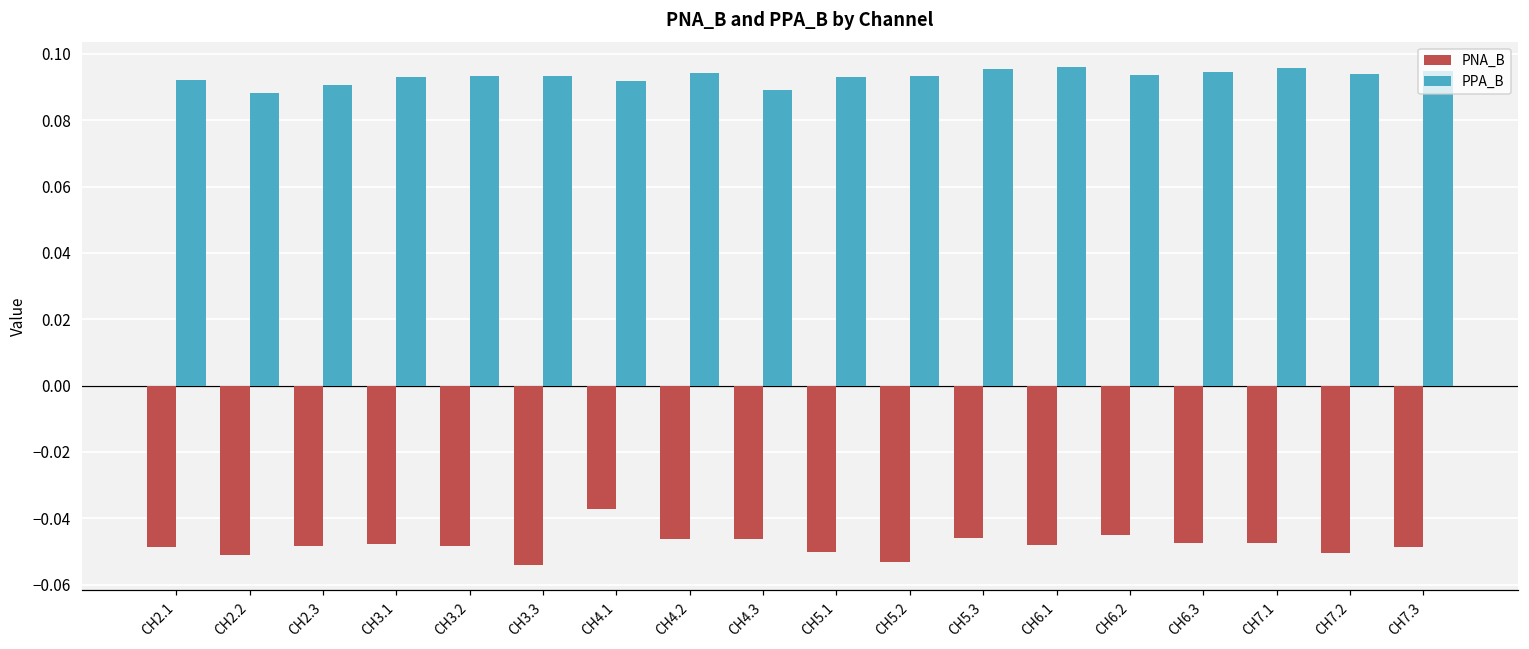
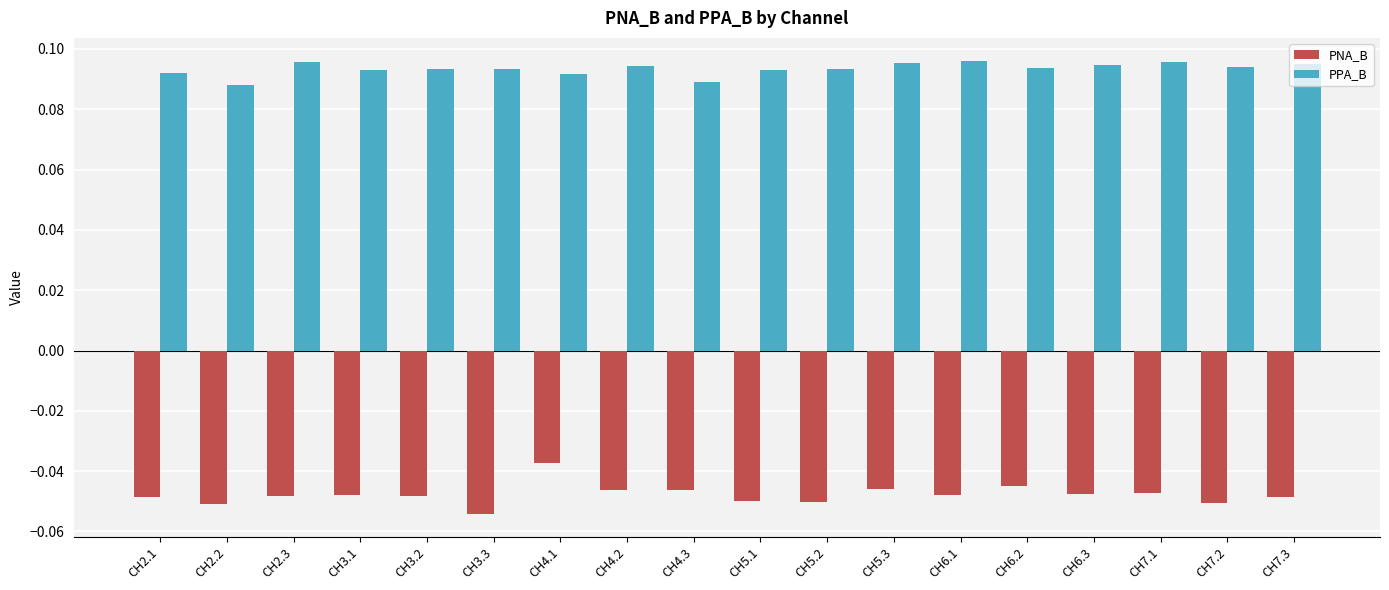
  {
    "PNA_B": {
      "CH2.1": -0.049,
      "CH2.2": -0.051,
      "CH2.3": -0.048,
      "CH3.1": -0.048,
      "CH3.2": -0.048,
      "CH3.3": -0.054,
      "CH4.1": -0.037,
      "CH4.2": -0.046,
      "CH4.3": -0.046,
      "CH5.1": -0.050,
-     "CH5.2": -0.053,
+     "CH5.2": -0.050,
      "CH5.3": -0.046,
      "CH6.1": -0.048,
      "CH6.2": -0.045,
      "CH6.3": -0.047,
      "CH7.1": -0.047,
      "CH7.2": -0.050,
      "CH7.3": -0.049
    },
    "PPA_B": {
      "CH2.1": 0.092,
      "CH2.2": 0.088,
-     "CH2.3": 0.091,
+     "CH2.3": 0.096,
      "CH3.1": 0.093,
      "CH3.2": 0.093,
      "CH3.3": 0.093,
      "CH4.1": 0.092,
      "CH4.2": 0.094,
      "CH4.3": 0.089,
      "CH5.1": 0.093,
      "CH5.2": 0.093,
      "CH5.3": 0.095,
      "CH6.1": 0.096,
      "CH6.2": 0.094,
      "CH6.3": 0.095,
      "CH7.1": 0.096,
      "CH7.2": 0.094
    }
  }
